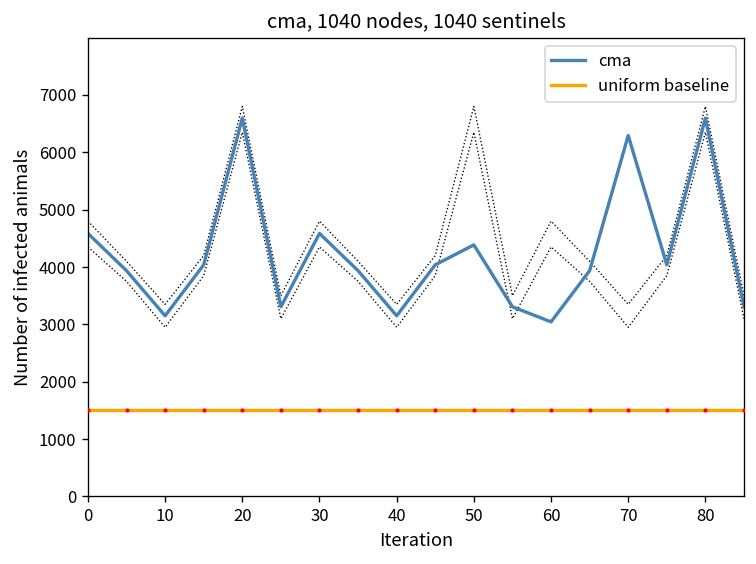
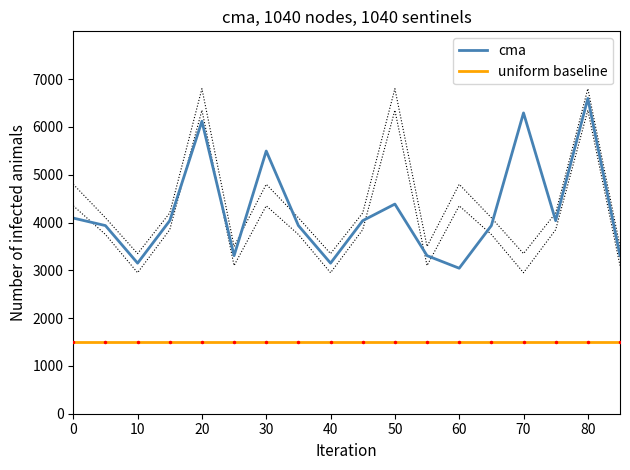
  {
    "cma": {
-     "0": 4600,
+     "0": 4100,
      "10": 3200,
-     "20": 6600,
-     "30": 4600,
+     "20": 6100,
+     "30": 5500,
      "40": 3200,
      "50": 4400,
      "60": 3000,
      "70": 6300,
      "80": 6600
    },
    "uniform baseline": {
      "0": 1500,
      "10": 1500,
      "20": 1500,
      "30": 1500,
      "40": 1500,
      "50": 1500,
      "60": 1500,
      "70": 1500,
      "80": 1500
    }
  }
